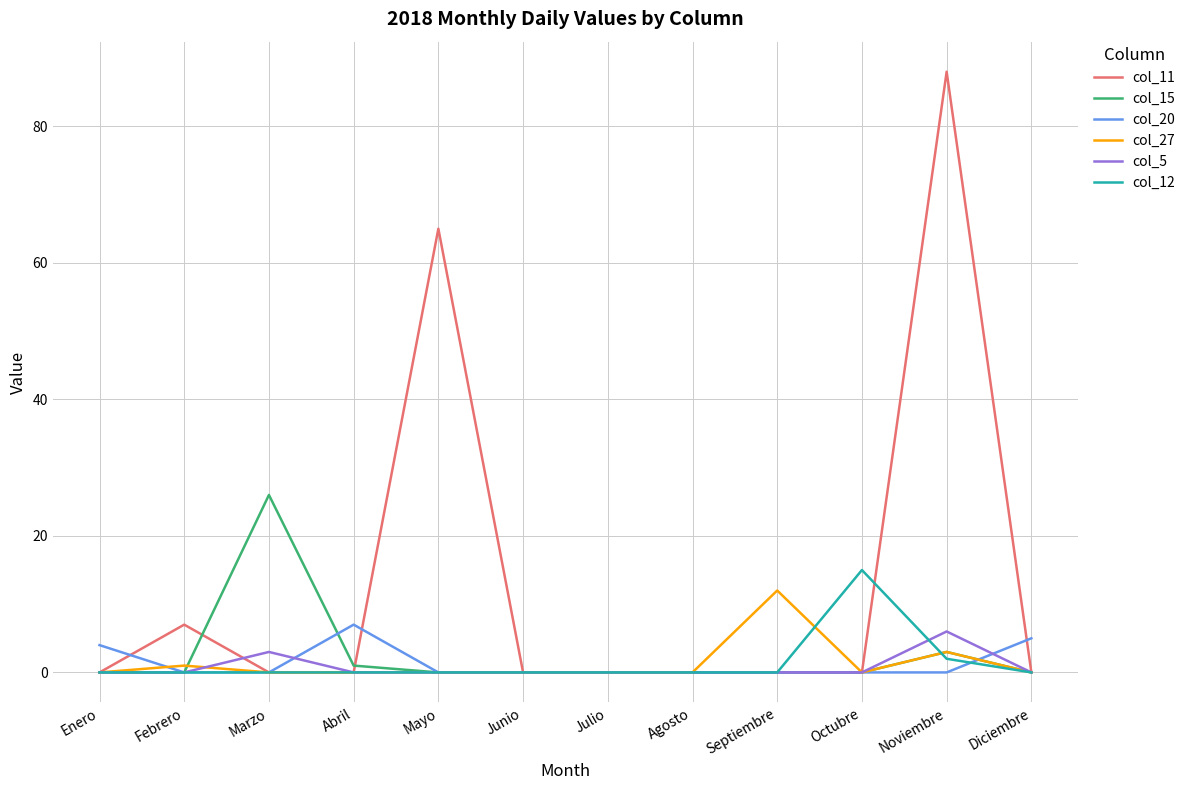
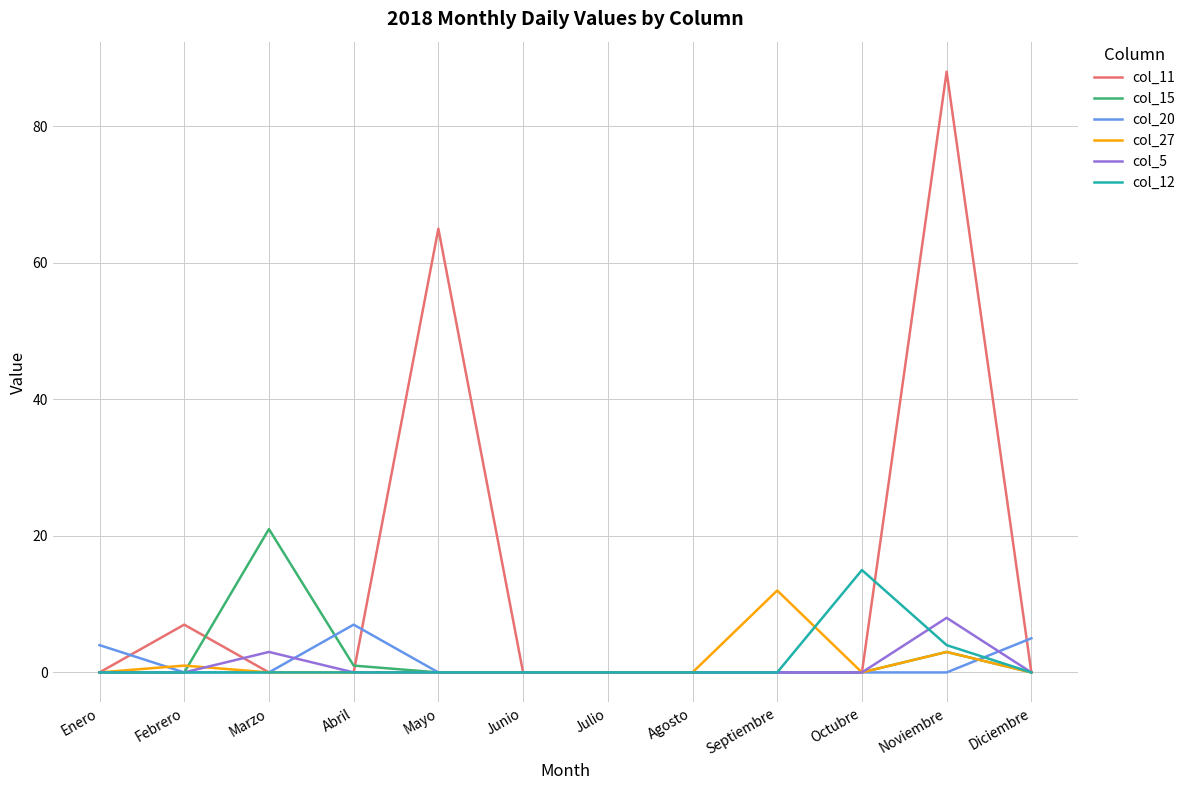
  {
    "col_11": {
      "Febrero": 7,
      "Mayo": 65,
      "Noviembre": 88
    },
    "col_15": {
-     "Marzo": 26,
+     "Marzo": 21,
      "Abril": 1
    },
    "col_20": {
      "Enero": 4,
      "Abril": 7,
      "Noviembre": 0,
      "Diciembre": 5
    },
    "col_27": {
      "Febrero": 1,
      "Septiembre": 12
    },
    "col_5": {
      "Marzo": 3,
-     "Noviembre": 6
+     "Noviembre": 8
    },
    "col_12": {
      "Octubre": 15,
-     "Noviembre": 2
+     "Noviembre": 4
    }
  }
